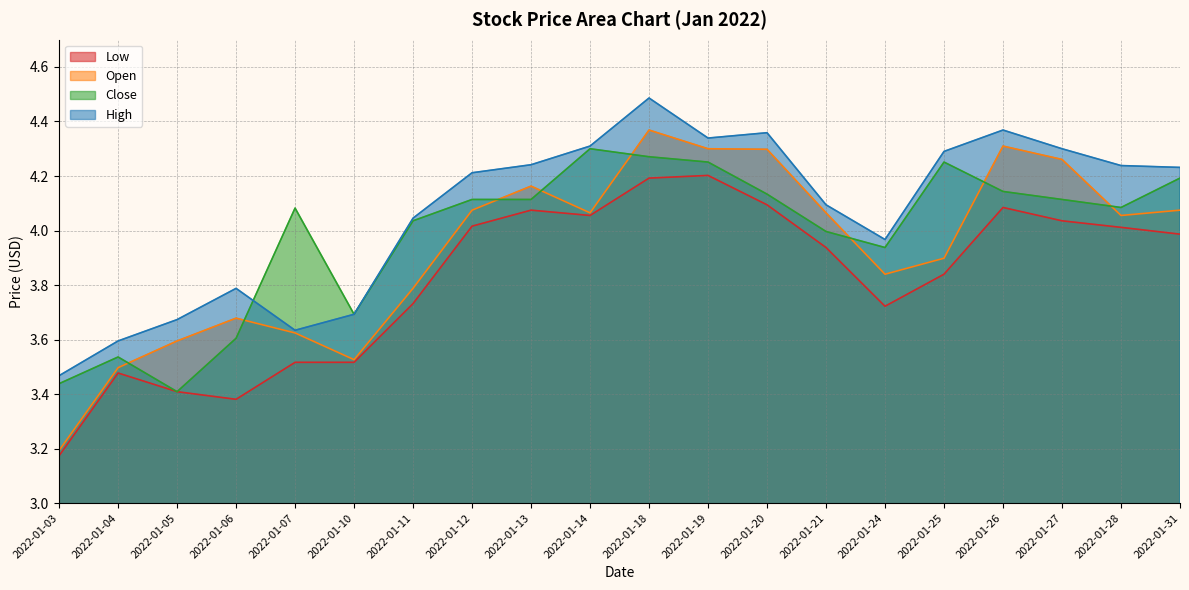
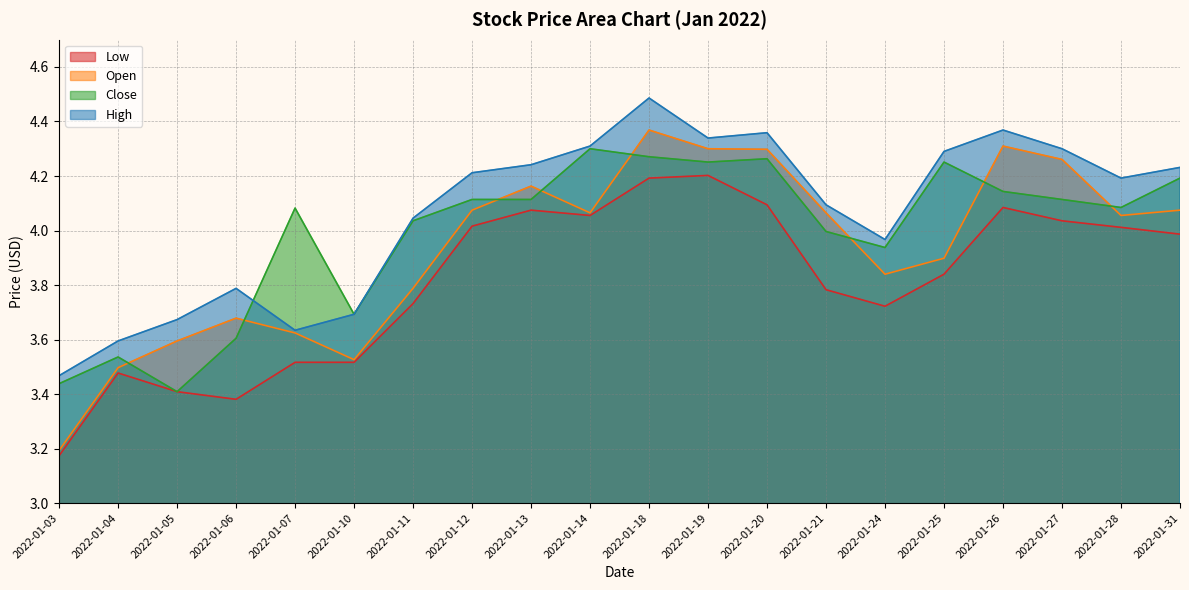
  {
    "Low": {
      "2022-01-03": 3.17,
      "2022-01-04": 3.48,
      "2022-01-06": 3.38,
      "2022-01-07": 3.52,
      "2022-01-10": 3.52,
      "2022-01-11": 3.73,
      "2022-01-12": 4.02,
      "2022-01-13": 4.07,
      "2022-01-14": 4.06,
      "2022-01-18": 4.19,
      "2022-01-19": 4.20,
      "2022-01-20": 4.09,
-     "2022-01-21": 3.94,
+     "2022-01-21": 3.78,
      "2022-01-24": 3.72,
      "2022-01-25": 3.84,
      "2022-01-26": 4.08,
      "2022-01-27": 4.04,
      "2022-01-28": 4.01,
      "2022-01-31": 3.99
    },
    "Open": {
      "2022-01-03": 3.19,
      "2022-01-04": 3.50,
      "2022-01-05": 3.59,
      "2022-01-06": 3.68,
      "2022-01-07": 3.62,
      "2022-01-10": 3.53,
      "2022-01-11": 3.79,
      "2022-01-12": 4.07,
      "2022-01-13": 4.16,
      "2022-01-14": 4.06,
      "2022-01-18": 4.37,
      "2022-01-19": 4.30,
      "2022-01-20": 4.30,
      "2022-01-21": 4.06,
      "2022-01-24": 3.84,
      "2022-01-25": 3.90,
      "2022-01-26": 4.31,
      "2022-01-27": 4.26,
      "2022-01-28": 4.06,
      "2022-01-31": 4.07
    },
    "Close": {
      "2022-01-03": 3.44,
      "2022-01-04": 3.54,
      "2022-01-06": 3.60,
      "2022-01-07": 4.08,
      "2022-01-11": 4.04,
      "2022-01-12": 4.11,
      "2022-01-13": 4.11,
      "2022-01-14": 4.30,
      "2022-01-18": 4.27,
      "2022-01-19": 4.25,
-     "2022-01-20": 4.13,
+     "2022-01-20": 4.26,
      "2022-01-21": 4.00,
      "2022-01-24": 3.94,
      "2022-01-25": 4.25,
      "2022-01-26": 4.14,
      "2022-01-27": 4.11,
      "2022-01-28": 4.08,
      "2022-01-31": 4.19
    },
    "High": {
      "2022-01-03": 3.47,
      "2022-01-04": 3.59,
      "2022-01-05": 3.67,
      "2022-01-06": 3.79,
      "2022-01-07": 3.63,
      "2022-01-11": 4.05,
      "2022-01-12": 4.21,
      "2022-01-13": 4.24,
      "2022-01-14": 4.31,
      "2022-01-18": 4.49,
      "2022-01-19": 4.34,
      "2022-01-20": 4.36,
      "2022-01-21": 4.09,
      "2022-01-24": 3.97,
      "2022-01-25": 4.29,
      "2022-01-26": 4.37,
      "2022-01-27": 4.30,
-     "2022-01-28": 4.24,
+     "2022-01-28": 4.19,
      "2022-01-31": 4.23
    }
  }
